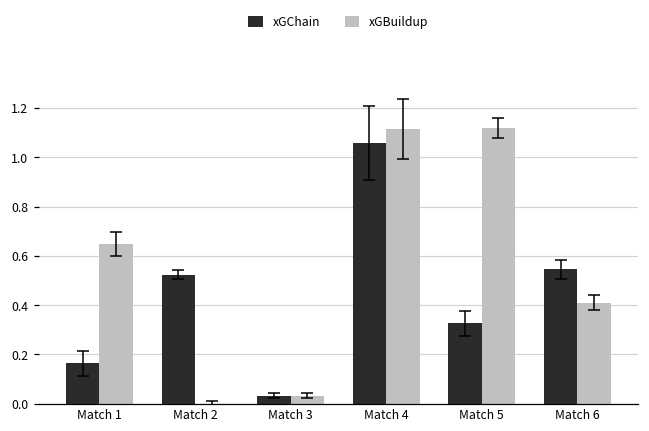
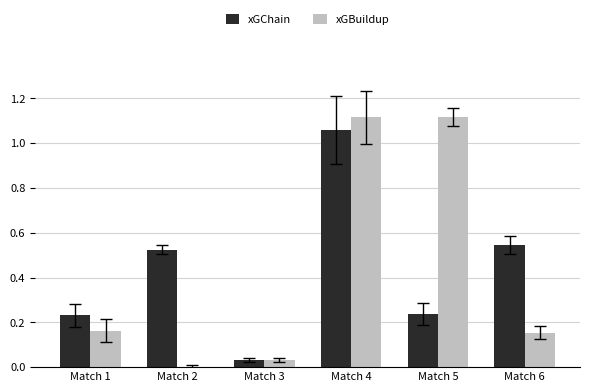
  {
    "xGChain": {
-     "Match 1": 0.16,
+     "Match 1": 0.23,
      "Match 2": 0.52,
      "Match 3": 0.03,
      "Match 4": 1.06,
-     "Match 5": 0.33,
+     "Match 5": 0.24,
      "Match 6": 0.54
    },
    "xGBuildup": {
-     "Match 1": 0.65,
+     "Match 1": 0.16,
      "Match 2": 0.00,
      "Match 3": 0.03,
      "Match 4": 1.11,
      "Match 5": 1.12,
-     "Match 6": 0.41
+     "Match 6": 0.15
    }
  }
